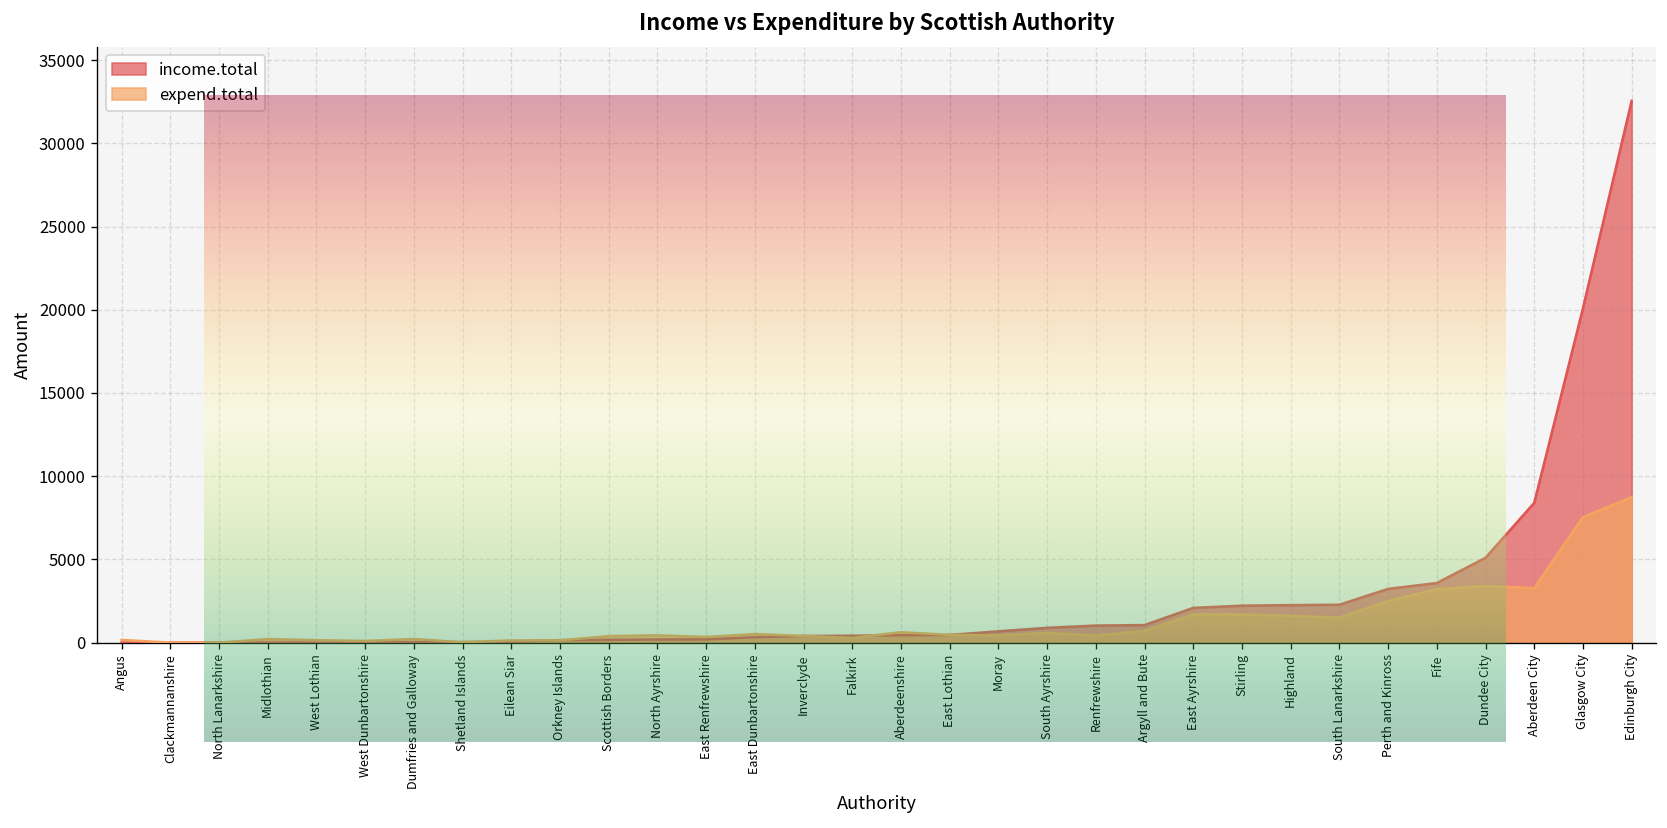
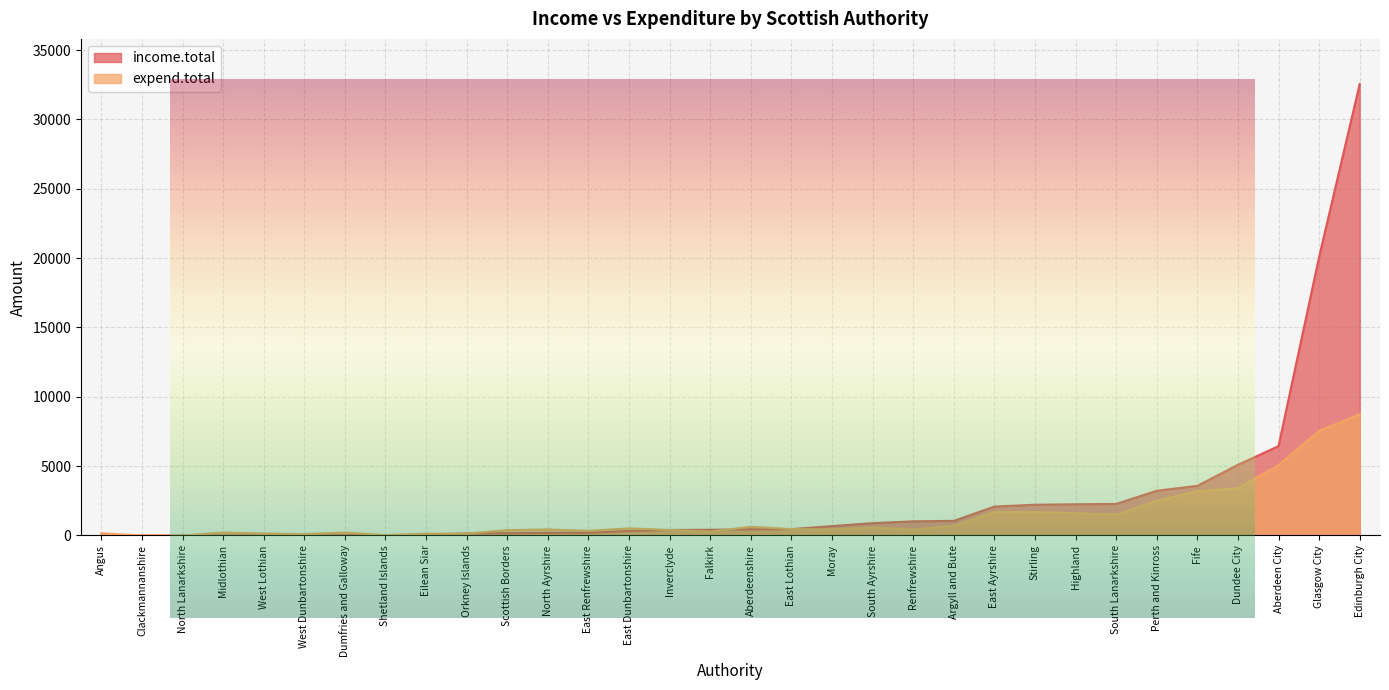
  {
    "Income vs Expenditure by Scottish Authority": {
      "income.total": {
-       "Aberdeen City": 8400
+       "Aberdeen City": 6400
      },
      "expend.total": {
-       "Aberdeen City": 3300
+       "Aberdeen City": 5100
      }
    }
  }
